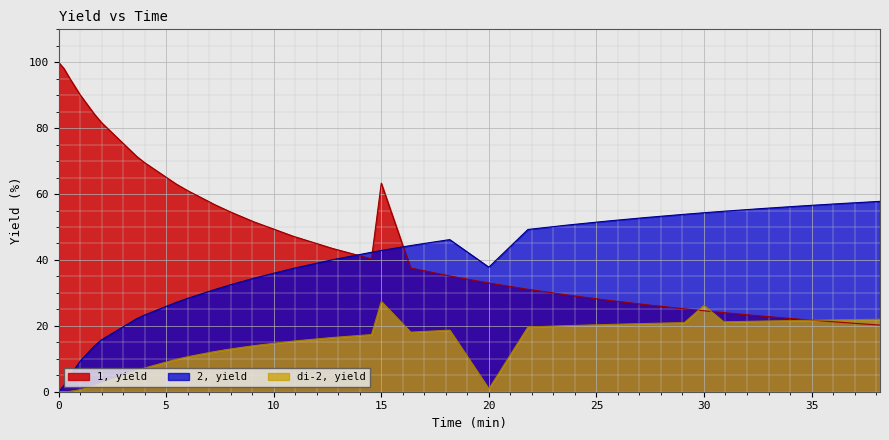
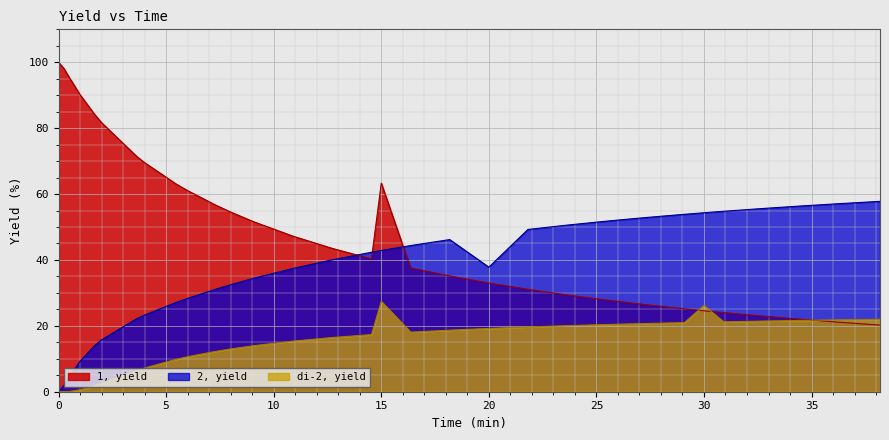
  {
    "1, yield": {
      "0": 100,
      "15": 63,
      "20": 33,
      "30": 25
    },
    "2, yield": {
      "15": 43,
      "20": 38,
      "30": 54
    },
    "di-2, yield": {
      "15": 27,
-     "20": 1,
+     "20": 19,
      "30": 26
    }
  }
